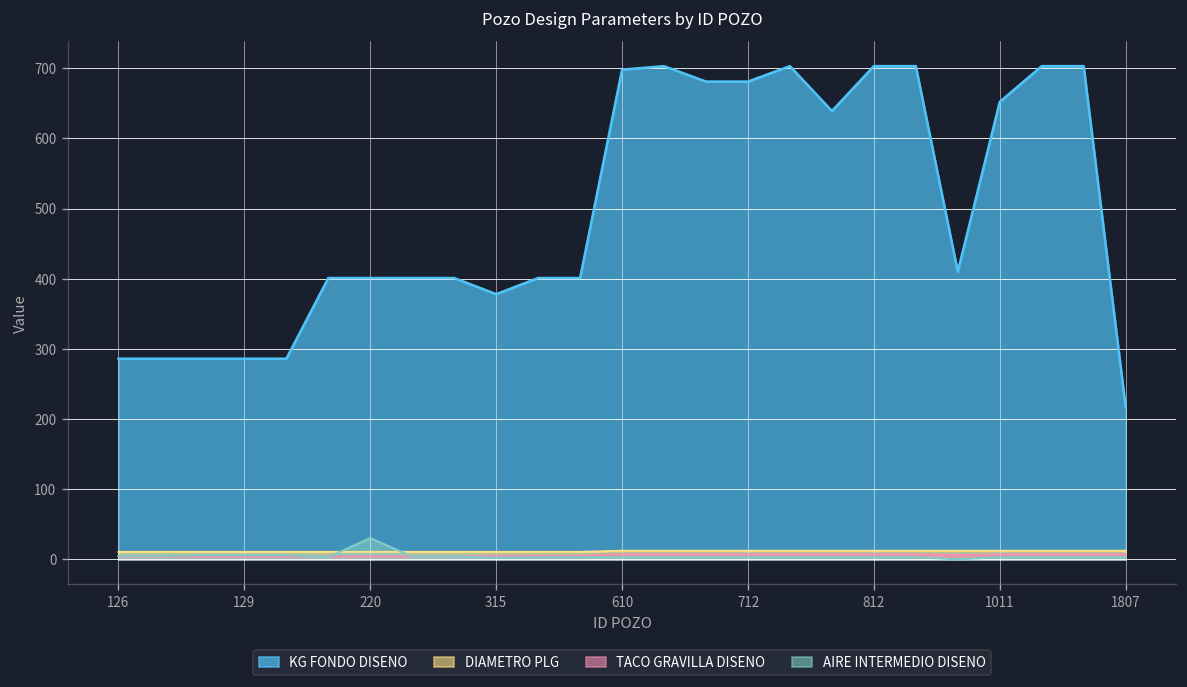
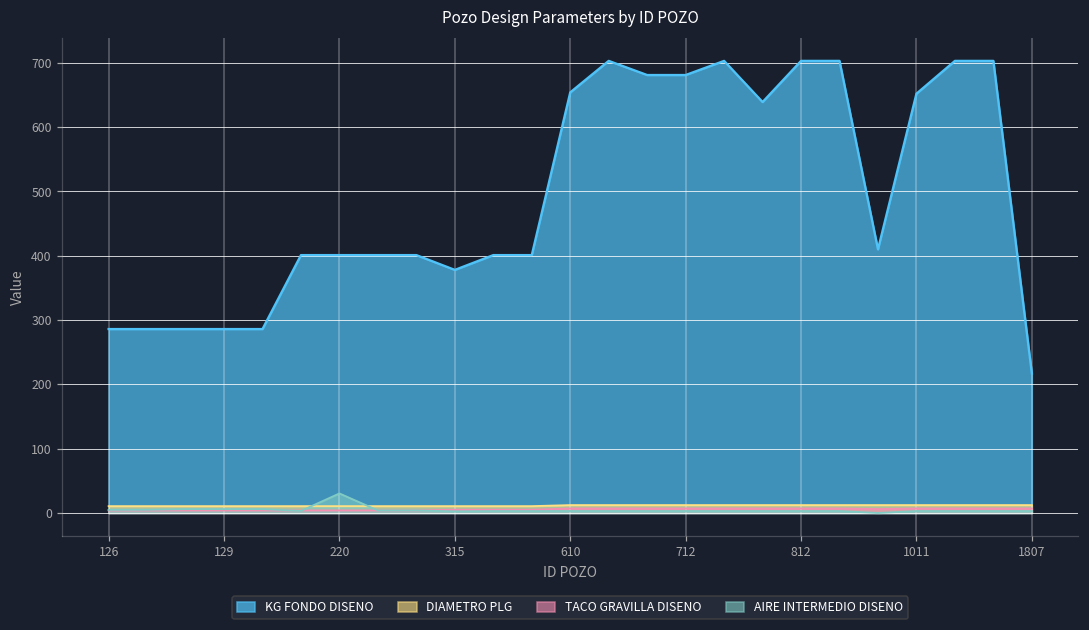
  {
    "KG FONDO DISENO": {
      "126": 290,
      "129": 290,
      "220": 400,
      "315": 380,
-     "610": 700,
+     "610": 650,
      "712": 680,
      "812": 700,
      "1011": 650,
      "1807": 220
    },
    "DIAMETRO PLG": {
      "126": 10,
      "129": 10,
      "220": 10,
      "315": 10,
      "610": 10,
      "712": 10,
      "812": 10,
      "1011": 10,
      "1807": 10
    },
    "TACO GRAVILLA DISENO": {
      "220": 0
    },
    "AIRE INTERMEDIO DISENO": {
      "220": 30
    }
  }
